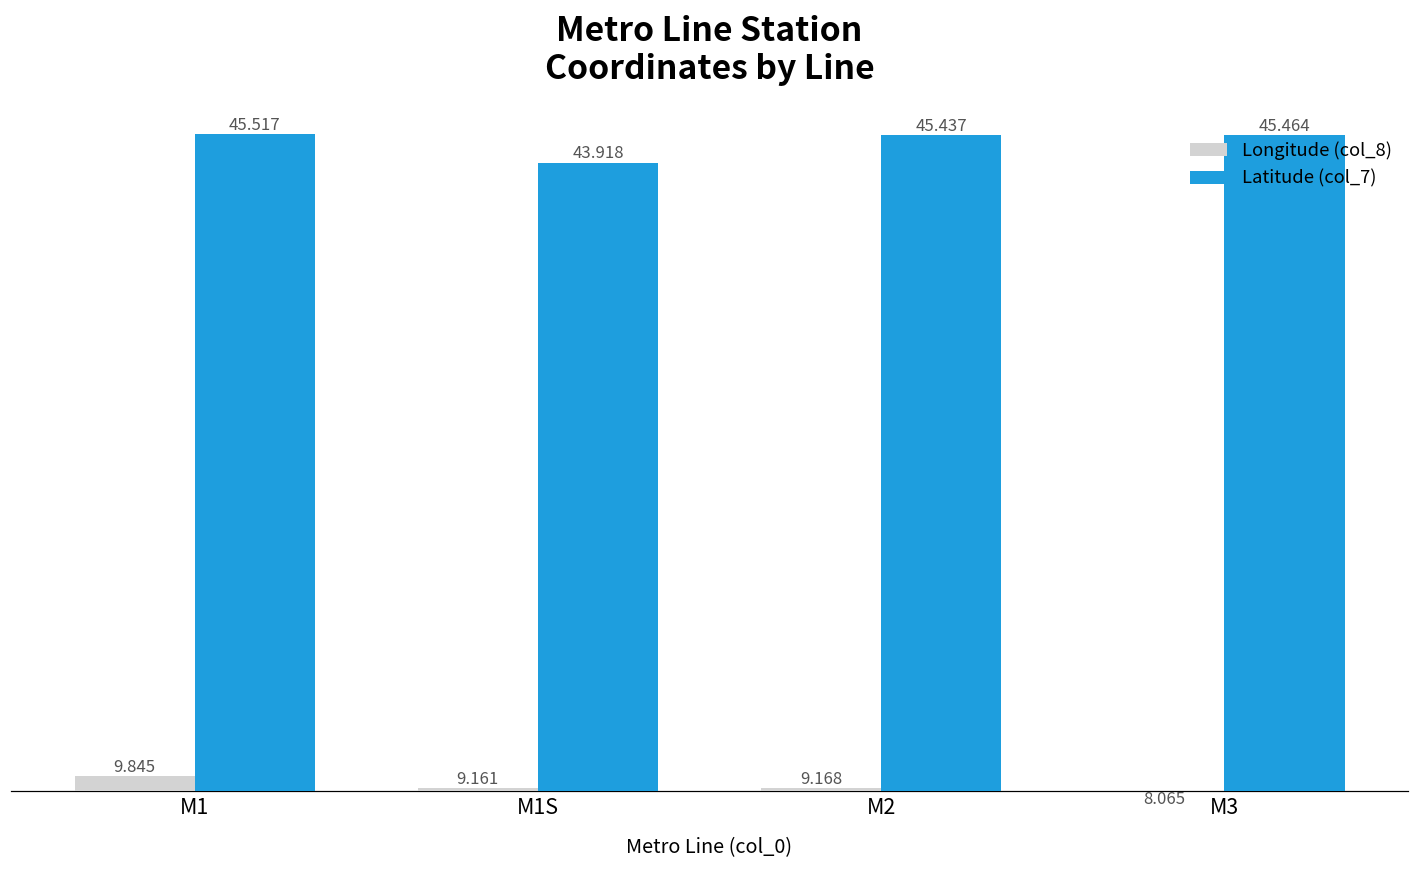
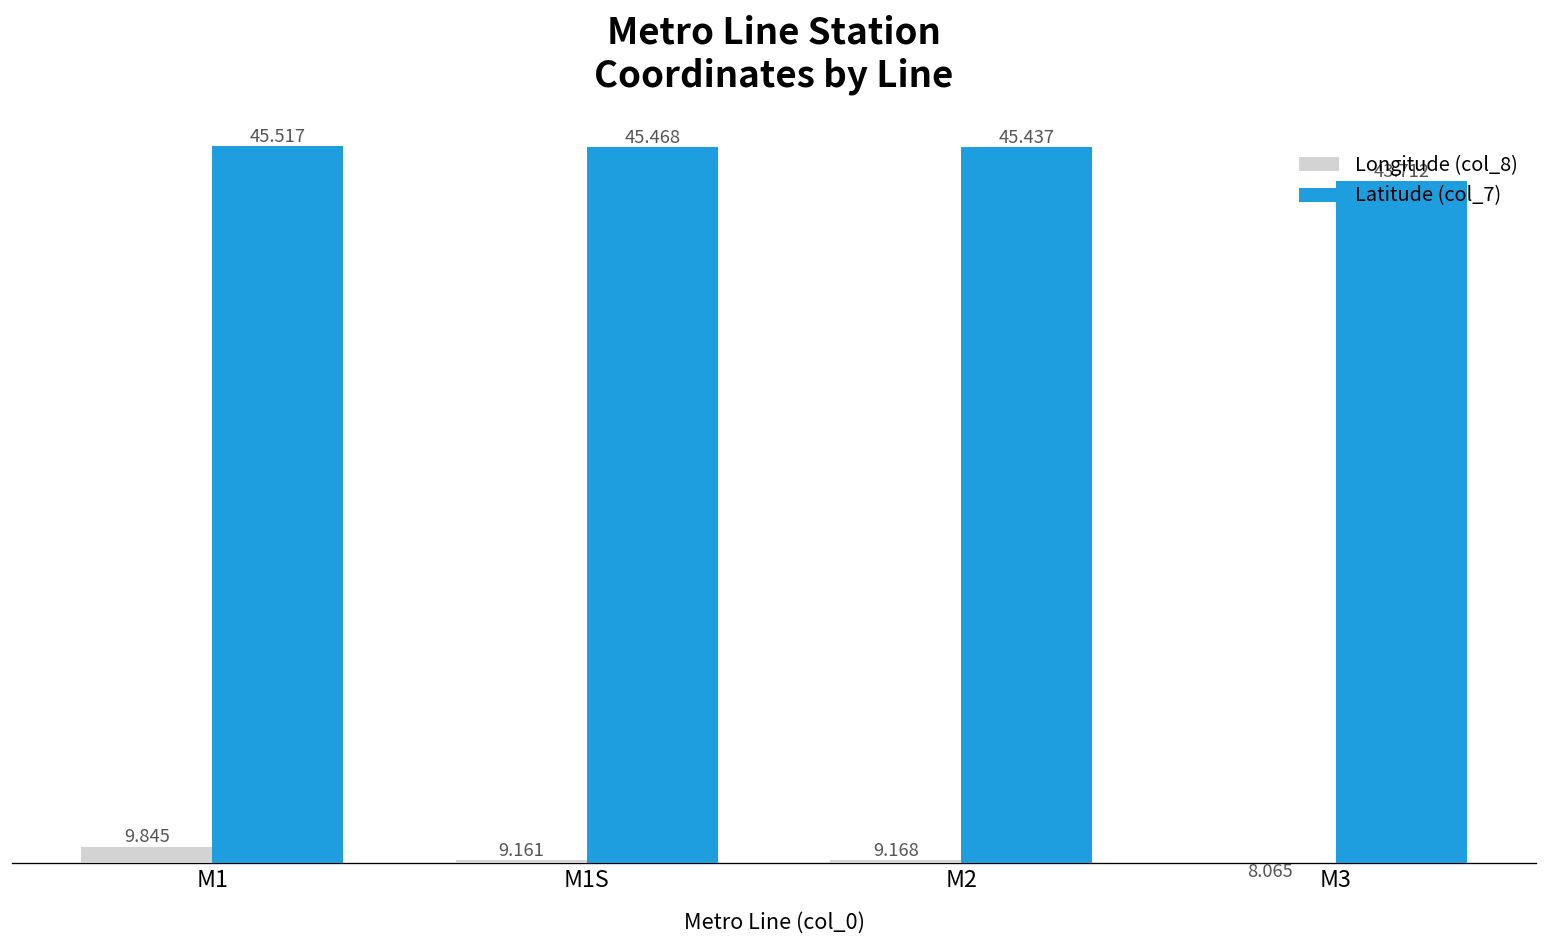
  {
    "Longitude (col_8)": {
      "M1": 9.845,
      "M1S": 9.161,
      "M2": 9.168
    },
    "Latitude (col_7)": {
      "M1": 45.517,
-     "M1S": 43.918,
+     "M1S": 45.468,
      "M2": 45.437,
-     "M3": 45.464
+     "M3": 43.712
    }
  }
